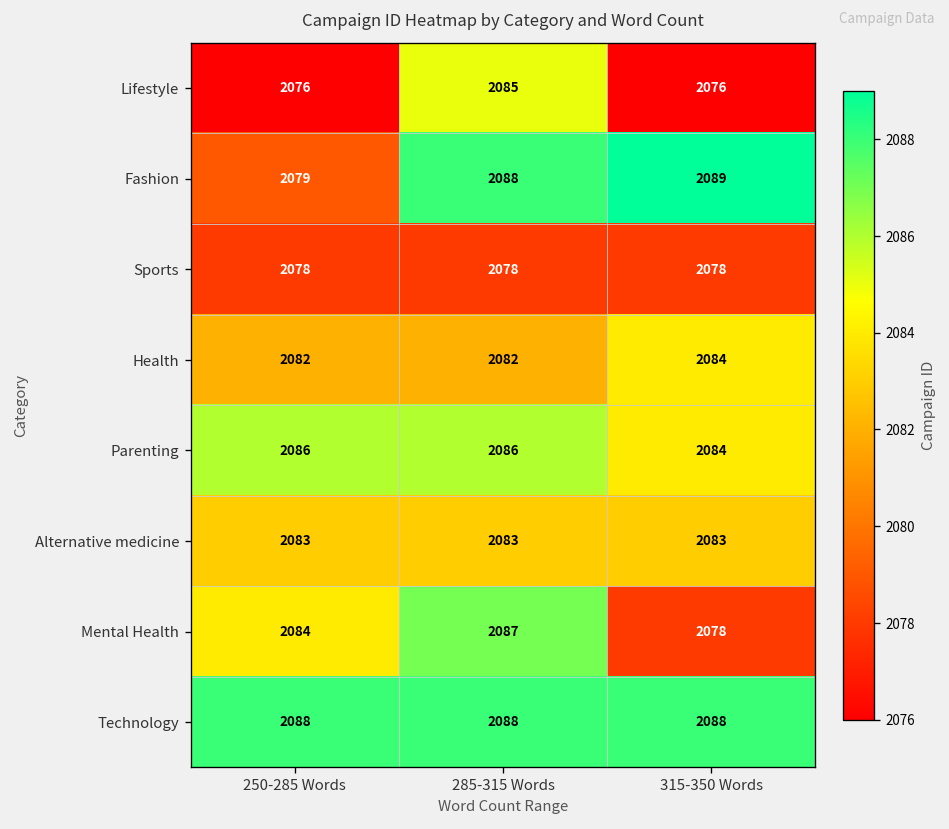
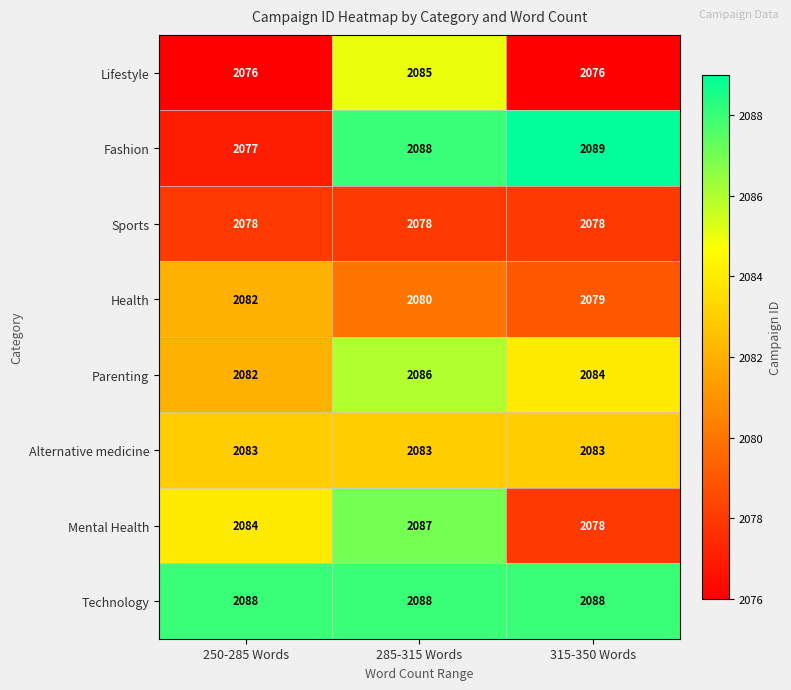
  {
    "Lifestyle": {
      "250-285 Words": 2076,
      "285-315 Words": 2085,
      "315-350 Words": 2076
    },
    "Fashion": {
-     "250-285 Words": 2079,
+     "250-285 Words": 2077,
      "285-315 Words": 2088,
      "315-350 Words": 2089
    },
    "Sports": {
      "250-285 Words": 2078,
      "285-315 Words": 2078,
      "315-350 Words": 2078
    },
    "Health": {
      "250-285 Words": 2082,
-     "285-315 Words": 2082,
-     "315-350 Words": 2084
+     "285-315 Words": 2080,
+     "315-350 Words": 2079
    },
    "Parenting": {
-     "250-285 Words": 2086,
+     "250-285 Words": 2082,
      "285-315 Words": 2086,
      "315-350 Words": 2084
    },
    "Alternative medicine": {
      "250-285 Words": 2083,
      "285-315 Words": 2083,
      "315-350 Words": 2083
    },
    "Mental Health": {
      "250-285 Words": 2084,
      "285-315 Words": 2087,
      "315-350 Words": 2078
    },
    "Technology": {
      "250-285 Words": 2088,
      "285-315 Words": 2088,
      "315-350 Words": 2088
    }
  }
